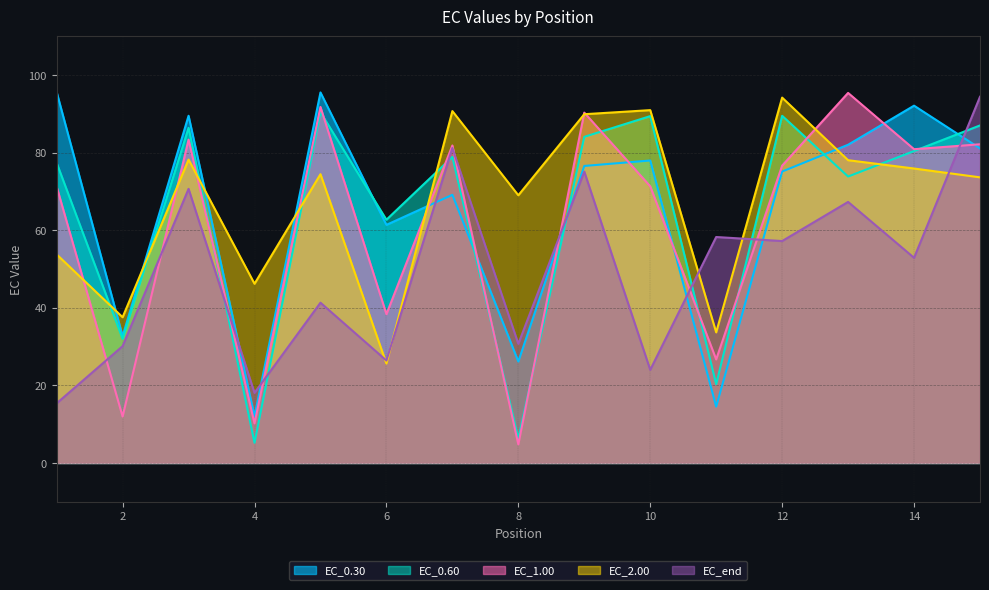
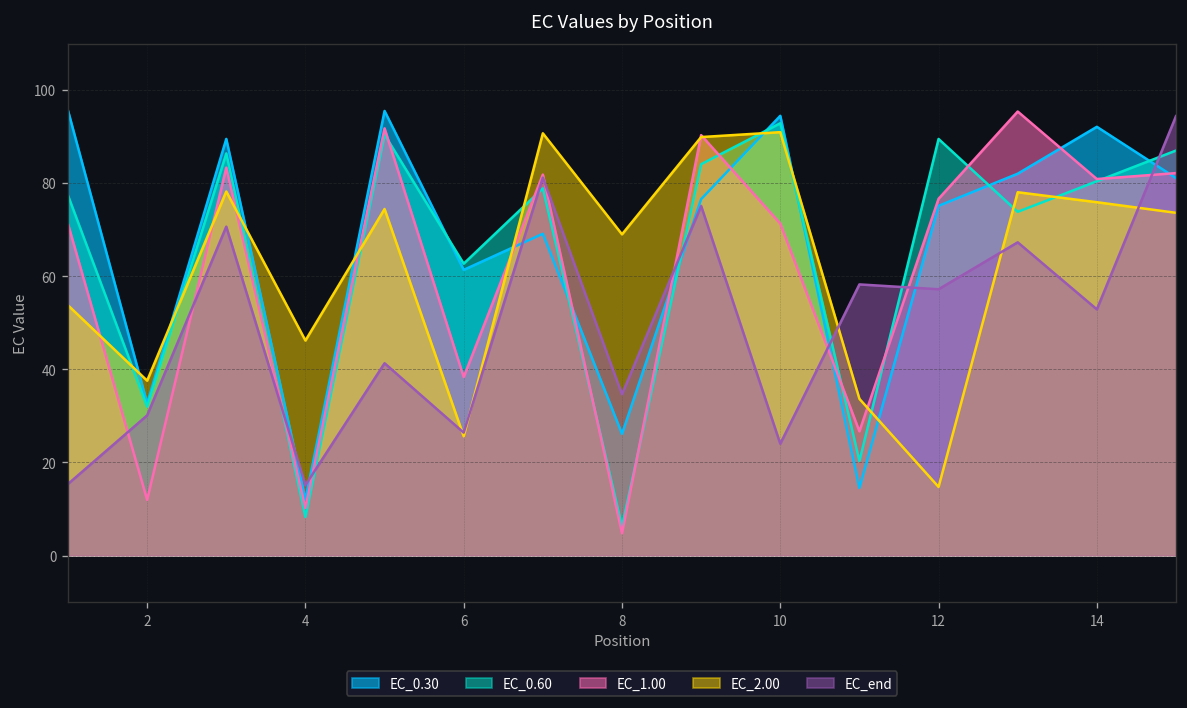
  {
    "EC_0.30": {
      "2": 33,
      "4": 12,
      "6": 61,
      "8": 26,
-     "10": 78,
+     "10": 94,
      "12": 75,
      "14": 92
    },
    "EC_0.60": {
      "2": 32,
-     "4": 5,
+     "4": 8,
      "6": 63,
      "8": 6,
-     "10": 89,
+     "10": 93,
      "12": 89
    },
    "EC_1.00": {
      "2": 12,
      "4": 10,
      "6": 38,
      "8": 5,
      "10": 71,
      "12": 77
    },
    "EC_2.00": {
      "2": 38,
      "4": 46,
      "6": 26,
      "8": 69,
      "10": 91,
-     "12": 94,
+     "12": 15,
      "14": 76
    },
    "EC_end": {
      "2": 30,
-     "4": 18,
+     "4": 15,
      "6": 26,
-     "8": 31,
+     "8": 35,
      "10": 24,
      "12": 57,
      "14": 53
    }
  }
